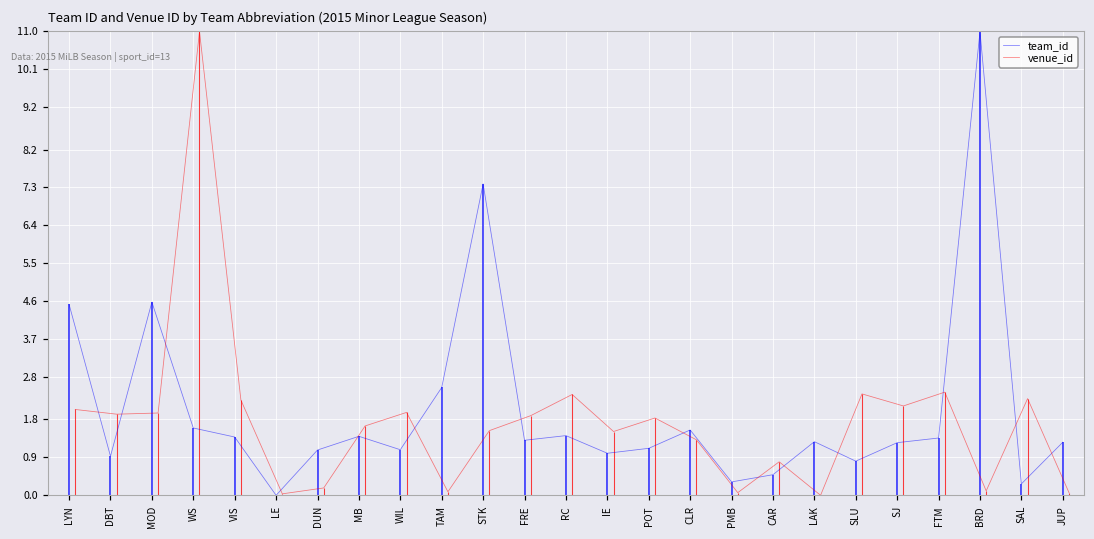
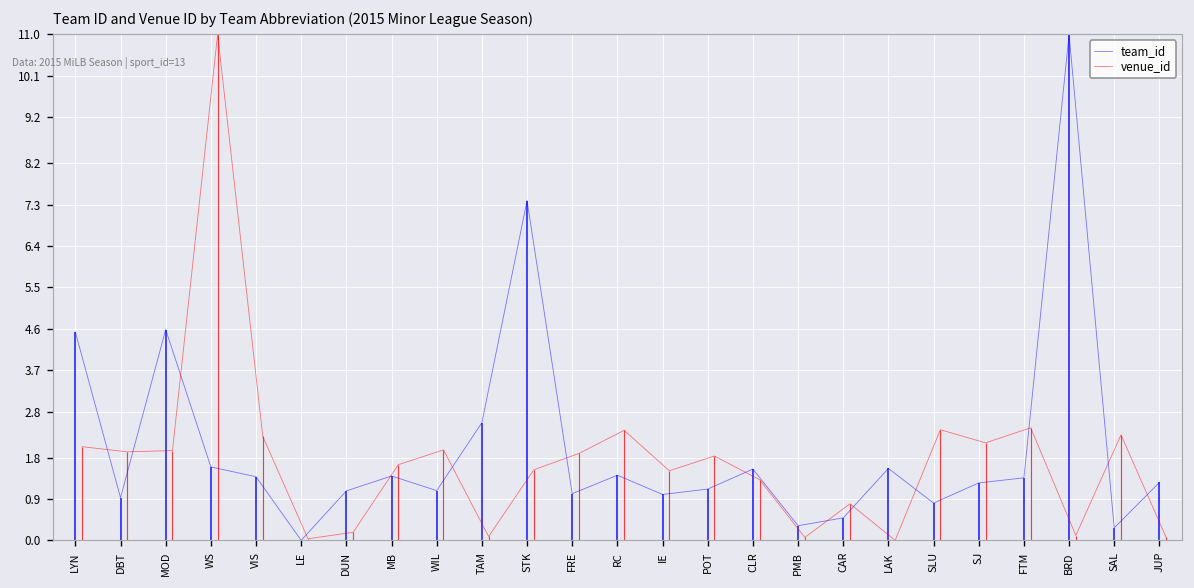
  {
    "team_id": {
      "LYN": 4.5,
      "DBT": 0.9,
      "MOD": 4.6,
      "WS": 1.6,
      "VIS": 1.4,
      "LE": 0.0,
      "DUN": 1.1,
      "MB": 1.4,
      "WIL": 1.1,
      "TAM": 2.6,
      "STK": 7.4,
-     "FRE": 1.3,
+     "FRE": 1.0,
      "RC": 1.4,
      "IE": 1.0,
      "POT": 1.1,
      "CLR": 1.5,
      "PMB": 0.3,
      "CAR": 0.5,
-     "LAK": 1.3,
+     "LAK": 1.6,
      "SLU": 0.8,
      "SJ": 1.2,
      "FTM": 1.4,
      "BRD": 11.0,
      "SAL": 0.3,
      "JUP": 1.3
    }
  }
